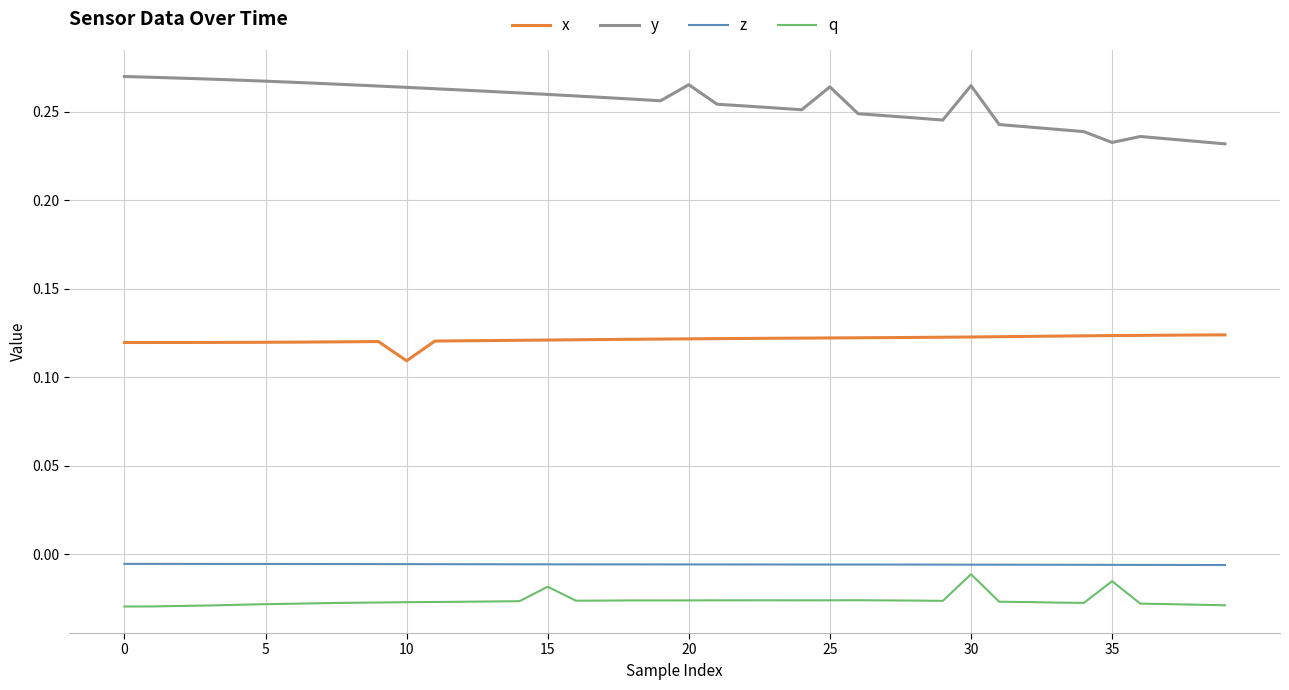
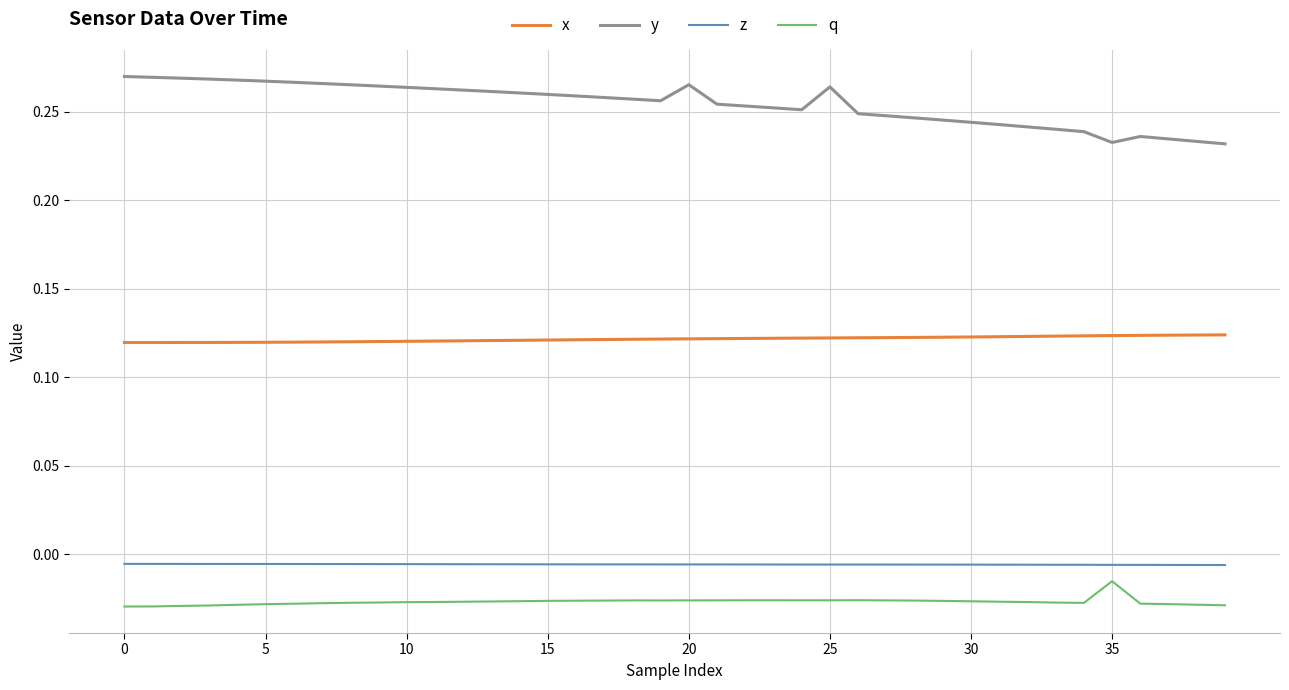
  {
    "x": {
      "0": 0.120,
      "5": 0.120,
-     "10": 0.109,
+     "10": 0.120,
      "15": 0.121,
      "20": 0.122,
      "25": 0.122,
      "30": 0.123,
      "35": 0.124
    },
    "y": {
      "0": 0.270,
      "5": 0.267,
      "10": 0.264,
      "15": 0.260,
      "20": 0.265,
      "25": 0.264,
-     "30": 0.265,
+     "30": 0.244,
      "35": 0.233
    },
    "z": {
      "0": -0.006,
      "5": -0.006,
      "10": -0.006,
      "15": -0.006,
      "20": -0.006,
      "25": -0.006,
      "30": -0.006,
      "35": -0.006
    },
    "q": {
      "0": -0.030,
      "5": -0.028,
      "10": -0.027,
-     "15": -0.018,
+     "15": -0.026,
      "20": -0.026,
      "25": -0.026,
-     "30": -0.011,
+     "30": -0.027,
      "35": -0.015
    }
  }
